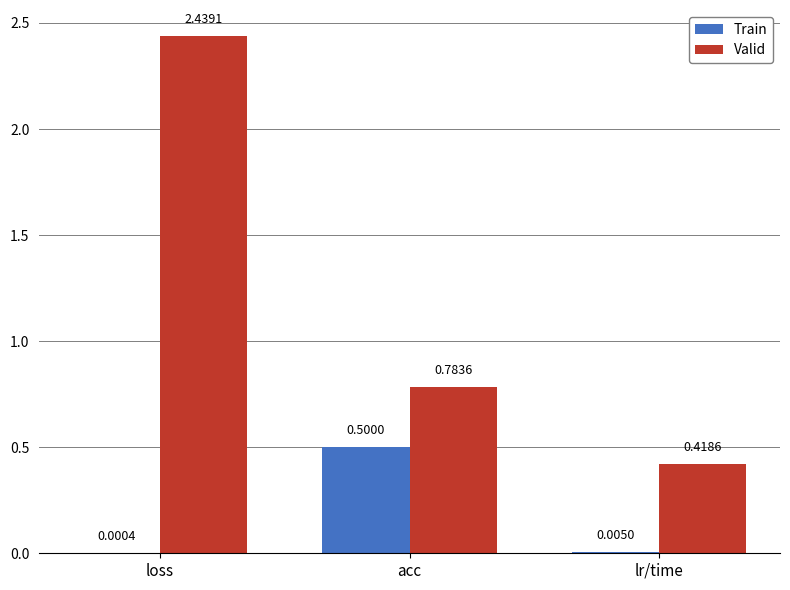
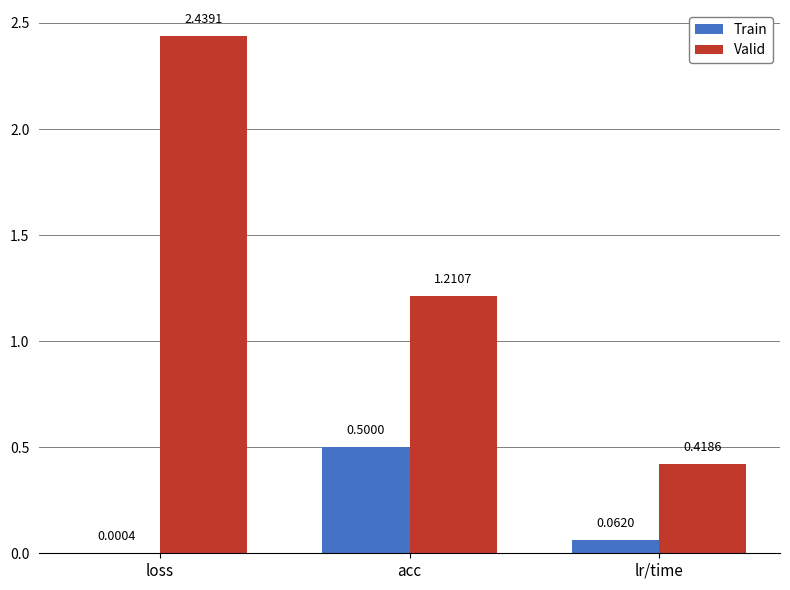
  {
    "Train": {
      "loss": 0.0004,
      "acc": 0.5000,
-     "lr/time": 0.0050
+     "lr/time": 0.0620
    },
    "Valid": {
      "loss": 2.4391,
-     "acc": 0.7836,
+     "acc": 1.2107,
      "lr/time": 0.4186
    }
  }
